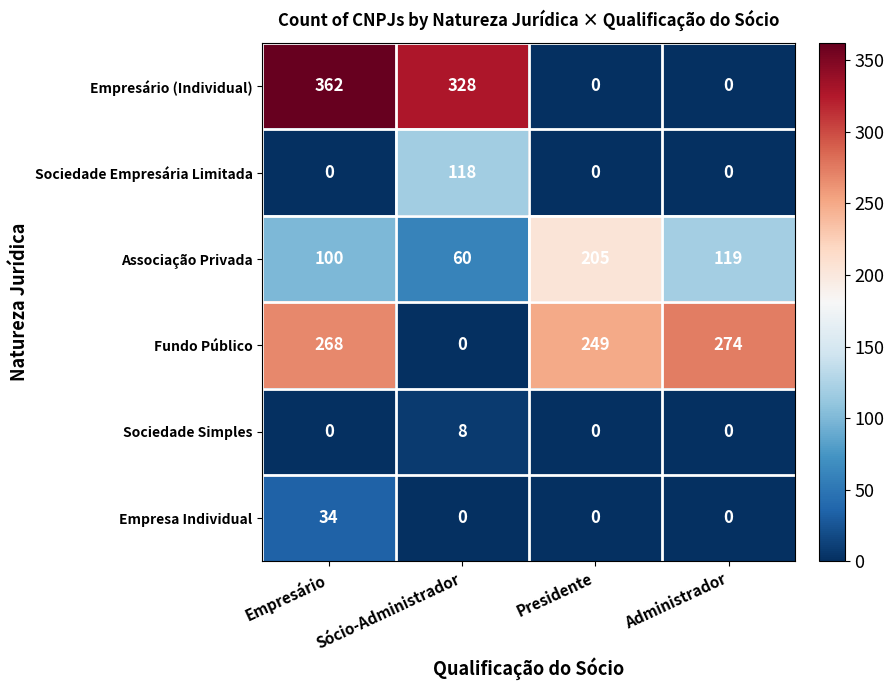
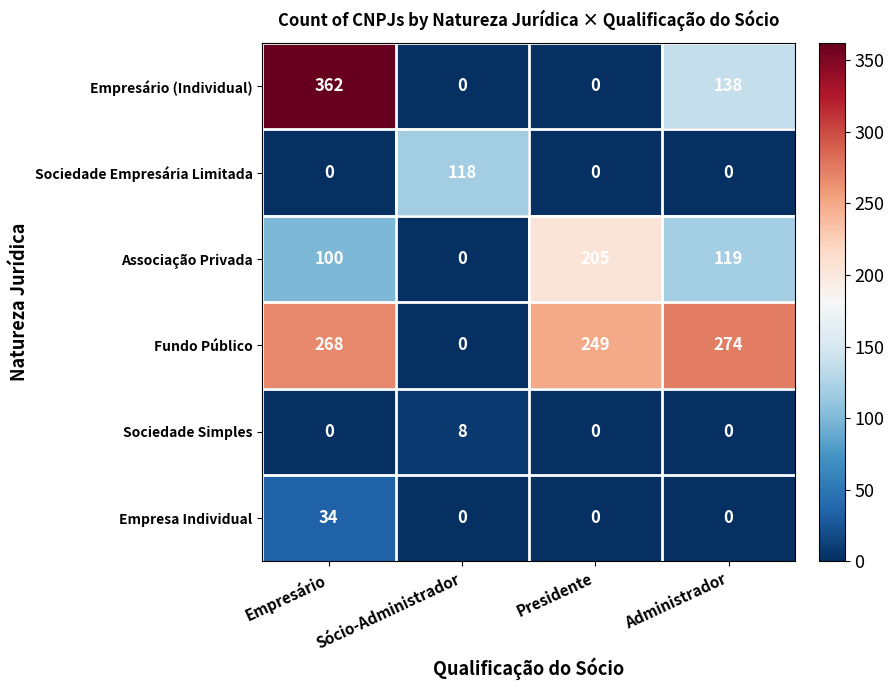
  {
    "Empresário (Individual)": {
      "Empresário": 362,
-     "Sócio-Administrador": 328,
+     "Sócio-Administrador": 0,
      "Presidente": 0,
-     "Administrador": 0
+     "Administrador": 138
    },
    "Sociedade Empresária Limitada": {
      "Empresário": 0,
      "Sócio-Administrador": 118,
      "Presidente": 0,
      "Administrador": 0
    },
    "Associação Privada": {
      "Empresário": 100,
-     "Sócio-Administrador": 60,
+     "Sócio-Administrador": 0,
      "Administrador": 119
    },
    "Fundo Público": {
      "Empresário": 268,
      "Sócio-Administrador": 0,
      "Presidente": 249,
      "Administrador": 274
    },
    "Sociedade Simples": {
      "Empresário": 0,
      "Sócio-Administrador": 8,
      "Presidente": 0,
      "Administrador": 0
    },
    "Empresa Individual": {
      "Empresário": 34,
      "Sócio-Administrador": 0,
      "Presidente": 0,
      "Administrador": 0
    }
  }
